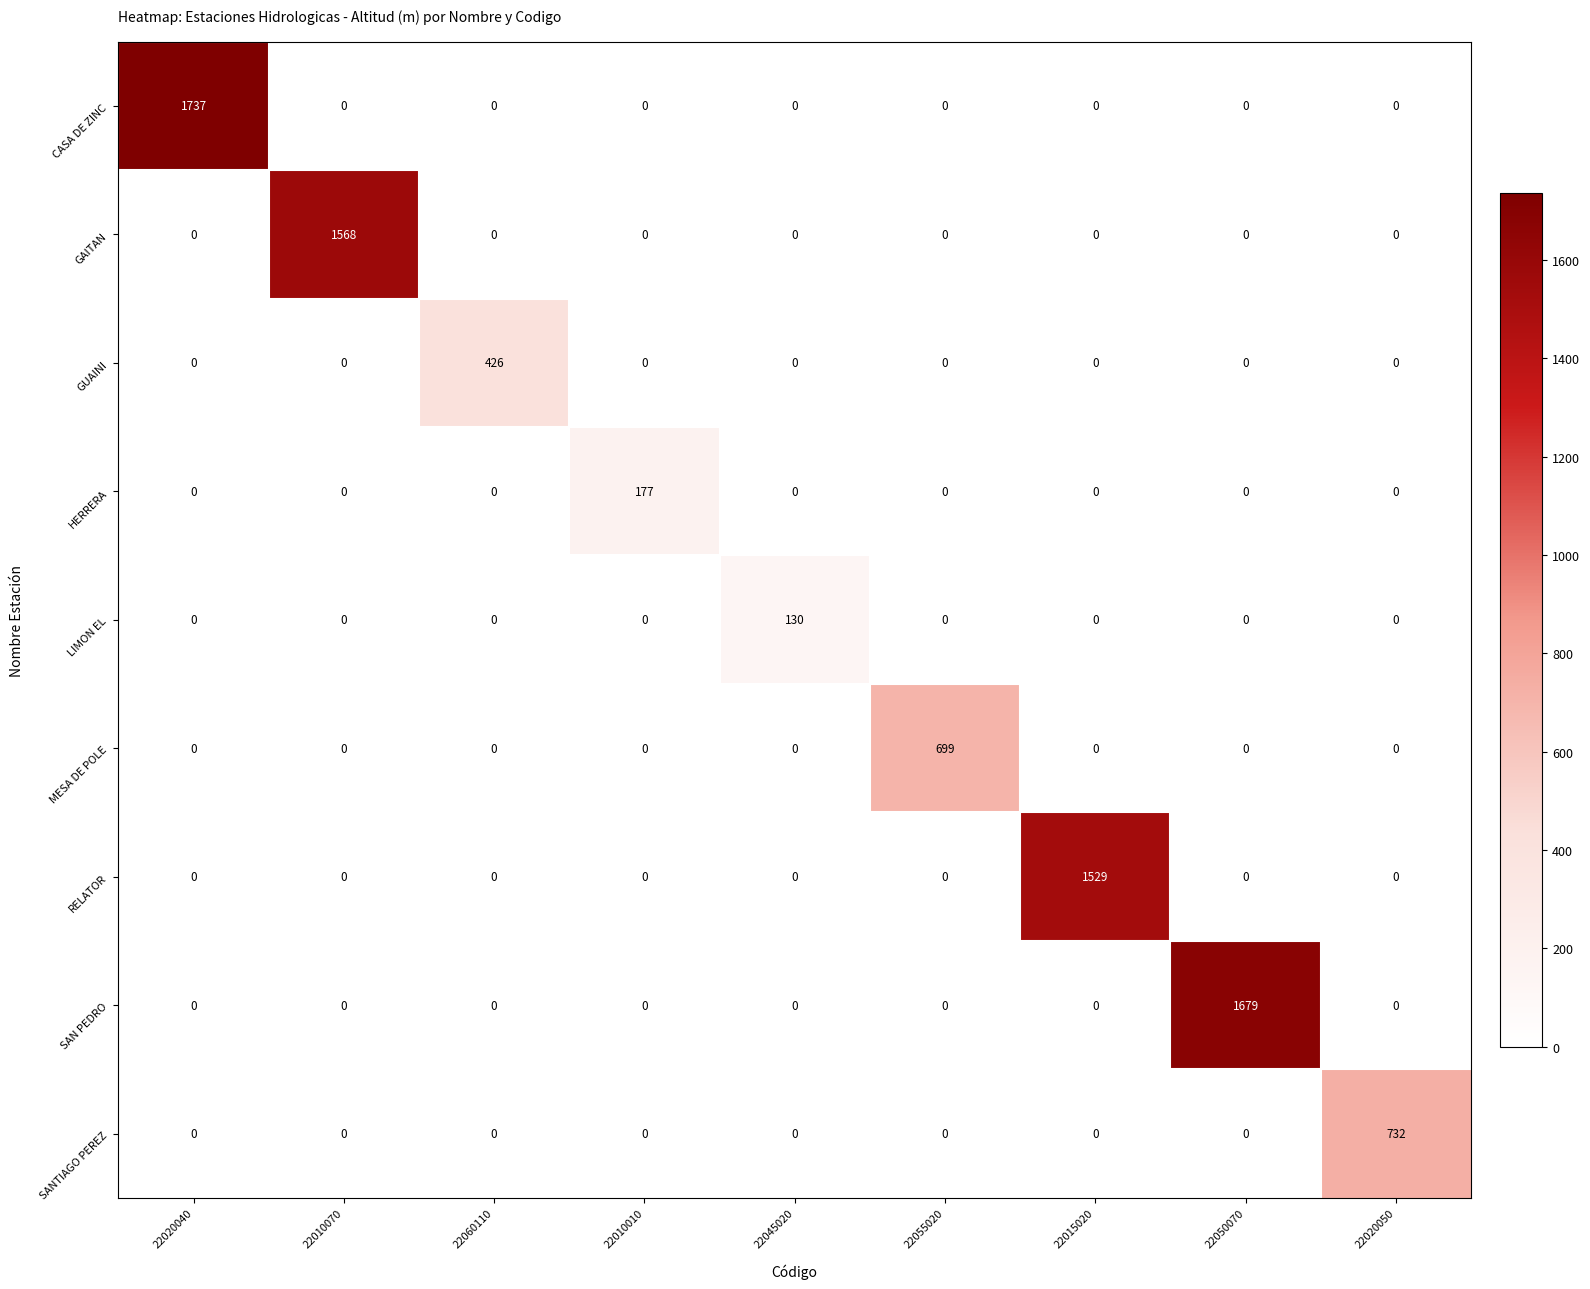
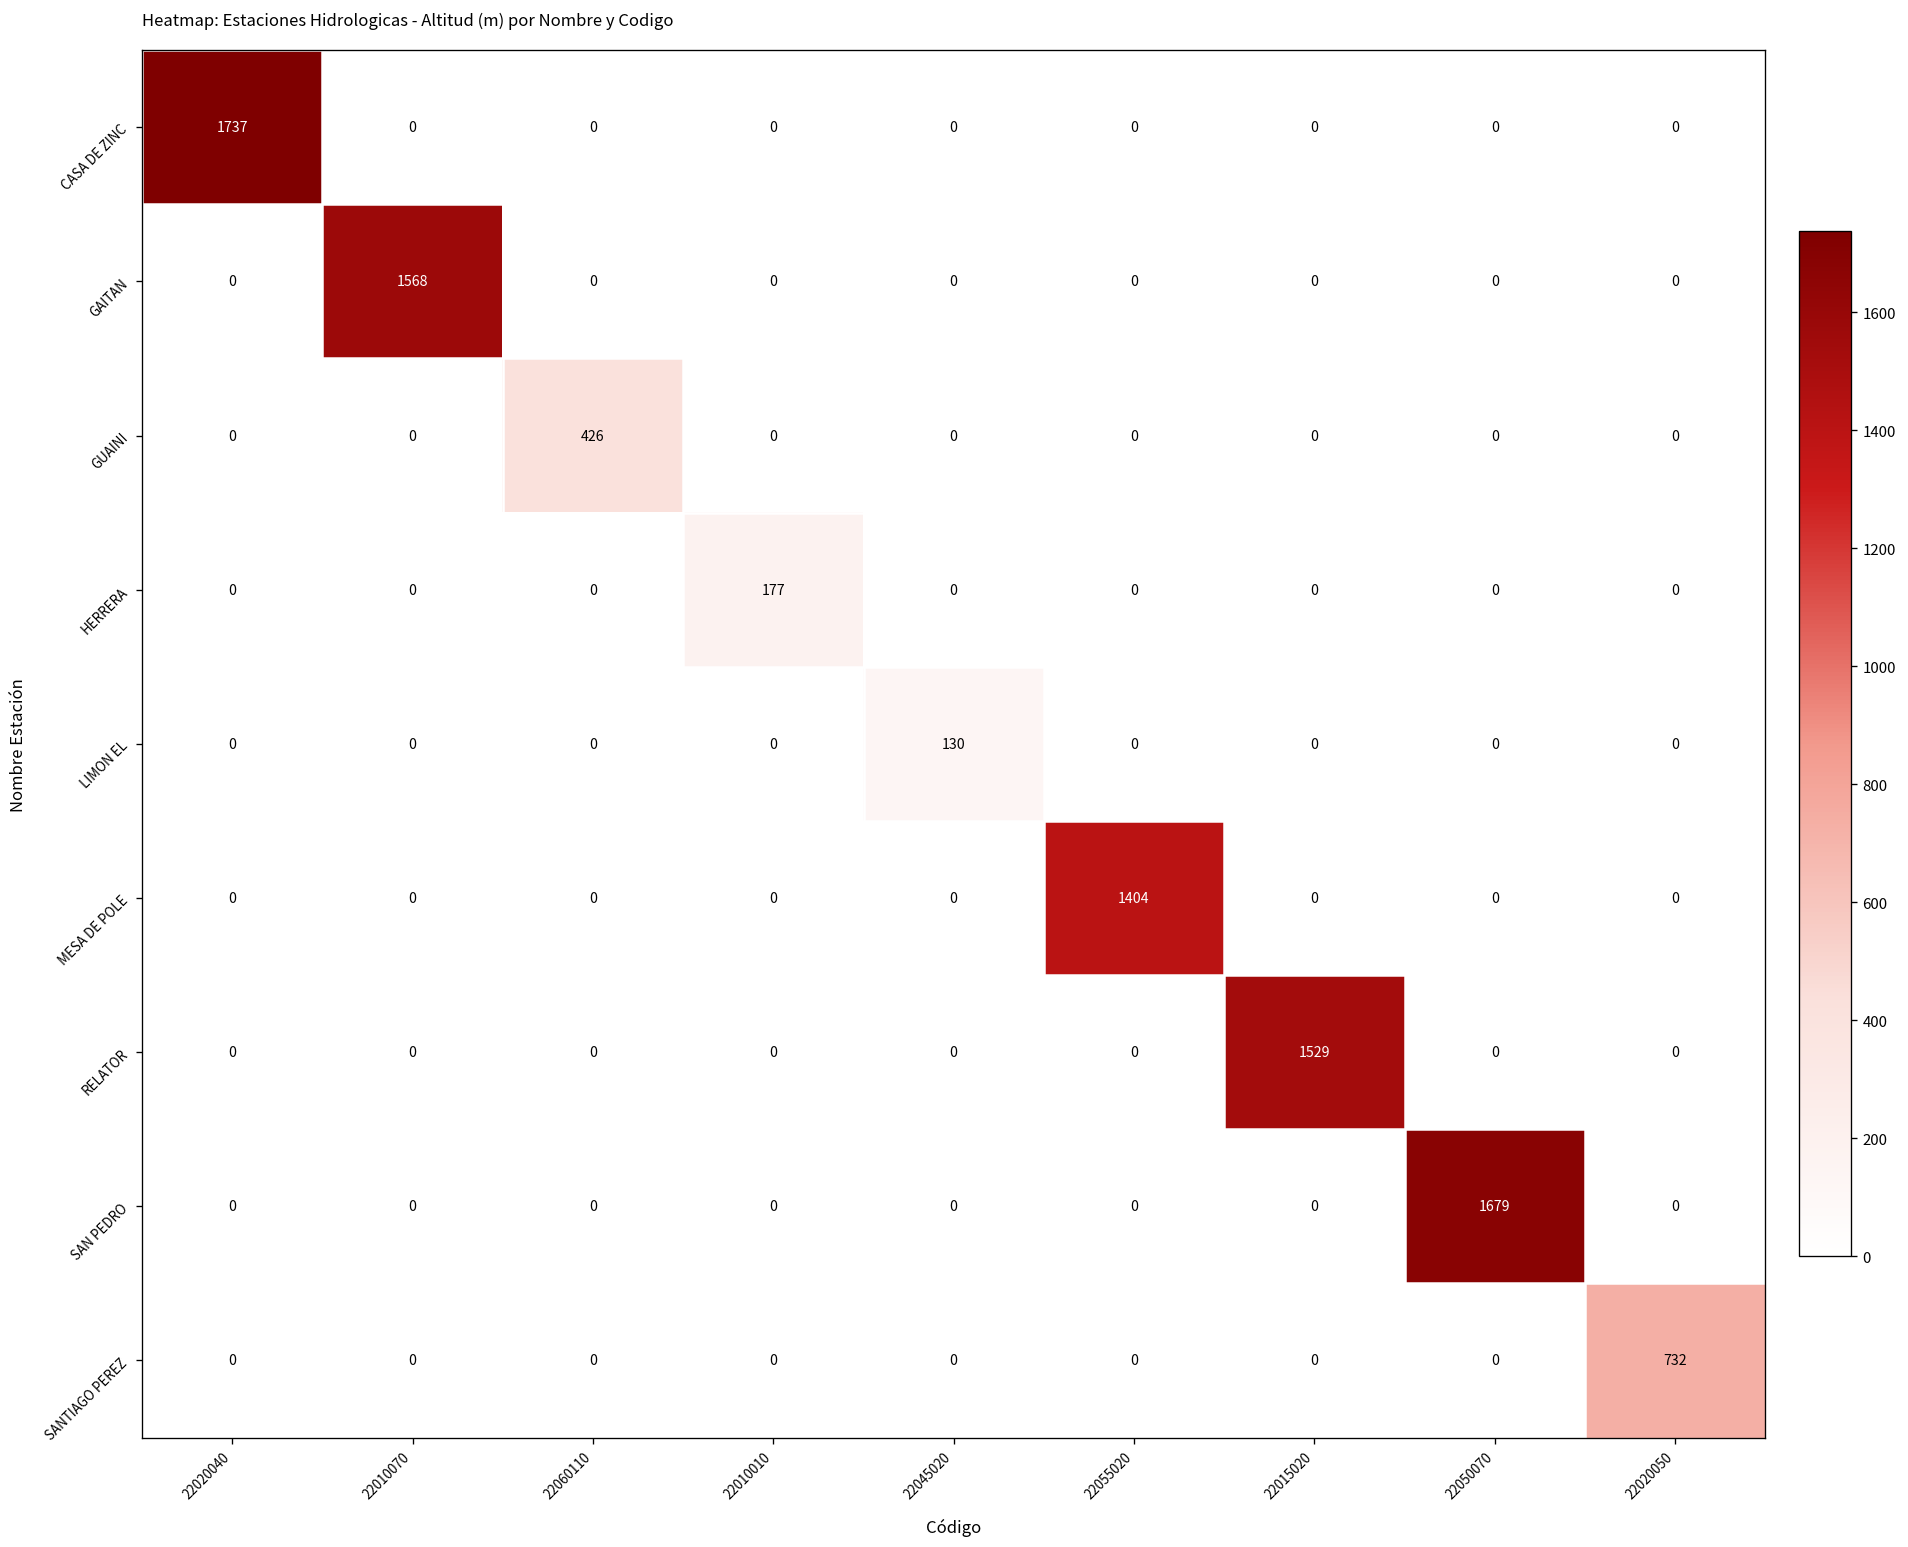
  {
    "CASA DE ZINC": {
      "22020040": 1737,
      "22010070": 0,
      "22060110": 0,
      "22010010": 0,
      "22045020": 0,
      "22055020": 0,
      "22015020": 0,
      "22050070": 0,
      "22020050": 0
    },
    "GAITAN": {
      "22020040": 0,
      "22010070": 1568,
      "22060110": 0,
      "22010010": 0,
      "22045020": 0,
      "22055020": 0,
      "22015020": 0,
      "22050070": 0,
      "22020050": 0
    },
    "GUAINI": {
      "22020040": 0,
      "22010070": 0,
      "22060110": 426,
      "22010010": 0,
      "22045020": 0,
      "22055020": 0,
      "22015020": 0,
      "22050070": 0,
      "22020050": 0
    },
    "HERRERA": {
      "22020040": 0,
      "22010070": 0,
      "22060110": 0,
      "22010010": 177,
      "22045020": 0,
      "22055020": 0,
      "22015020": 0,
      "22050070": 0,
      "22020050": 0
    },
    "LIMON EL": {
      "22020040": 0,
      "22010070": 0,
      "22060110": 0,
      "22010010": 0,
      "22045020": 130,
      "22055020": 0,
      "22015020": 0,
      "22050070": 0,
      "22020050": 0
    },
    "MESA DE POLE": {
      "22020040": 0,
      "22010070": 0,
      "22060110": 0,
      "22010010": 0,
      "22045020": 0,
-     "22055020": 699,
+     "22055020": 1404,
      "22015020": 0,
      "22050070": 0,
      "22020050": 0
    },
    "RELATOR": {
      "22020040": 0,
      "22010070": 0,
      "22060110": 0,
      "22010010": 0,
      "22045020": 0,
      "22055020": 0,
      "22015020": 1529,
      "22050070": 0,
      "22020050": 0
    },
    "SAN PEDRO": {
      "22020040": 0,
      "22010070": 0,
      "22060110": 0,
      "22010010": 0,
      "22045020": 0,
      "22055020": 0,
      "22015020": 0,
      "22050070": 1679,
      "22020050": 0
    },
    "SANTIAGO PEREZ": {
      "22020040": 0,
      "22010070": 0,
      "22060110": 0,
      "22010010": 0,
      "22045020": 0,
      "22055020": 0,
      "22015020": 0,
      "22050070": 0,
      "22020050": 732
    }
  }
